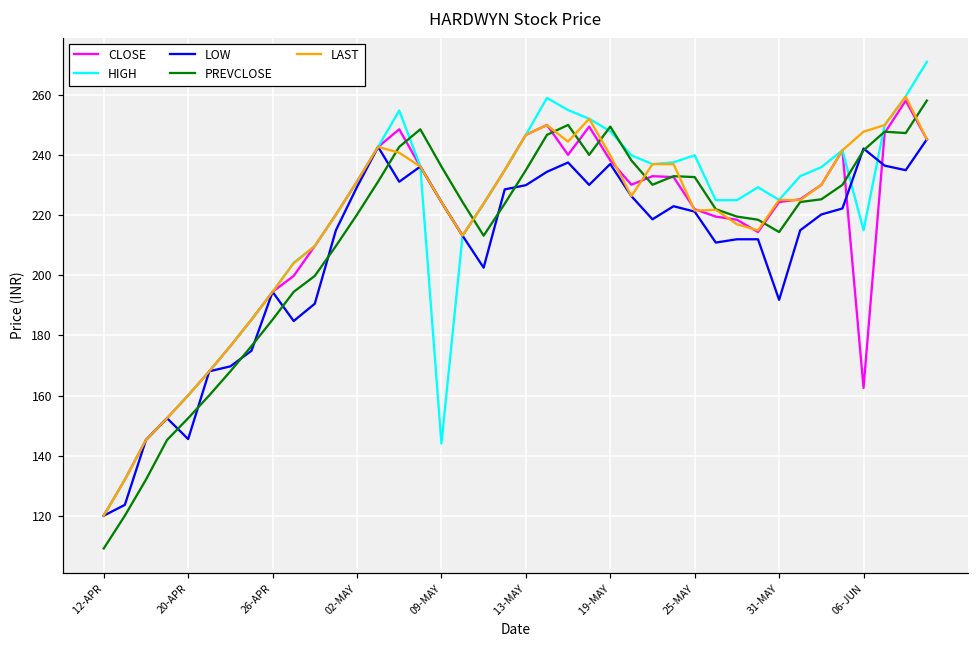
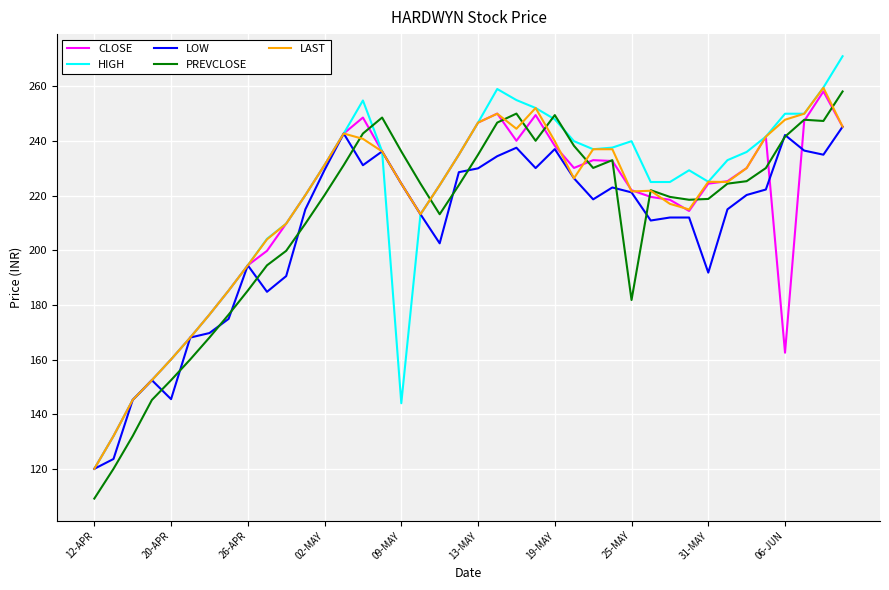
  {
    "CLOSE": {
      "19-MAY": 238,
      "06-JUN": 163
    },
    "HIGH": {
      "09-MAY": 144,
      "19-MAY": 248,
      "25-MAY": 240,
-     "06-JUN": 215
+     "06-JUN": 250
    },
    "LOW": {
      "20-APR": 146,
      "02-MAY": 229,
      "13-MAY": 230,
      "19-MAY": 237,
      "31-MAY": 192
    },
    "PREVCLOSE": {
      "12-APR": 109,
      "20-APR": 152,
      "26-APR": 185,
      "02-MAY": 220,
      "09-MAY": 236,
      "13-MAY": 235,
      "19-MAY": 250,
-     "25-MAY": 233,
-     "31-MAY": 214
+     "25-MAY": 182,
+     "31-MAY": 219
    },
    "LAST": {
      "19-MAY": 240,
      "06-JUN": 248
    }
  }
